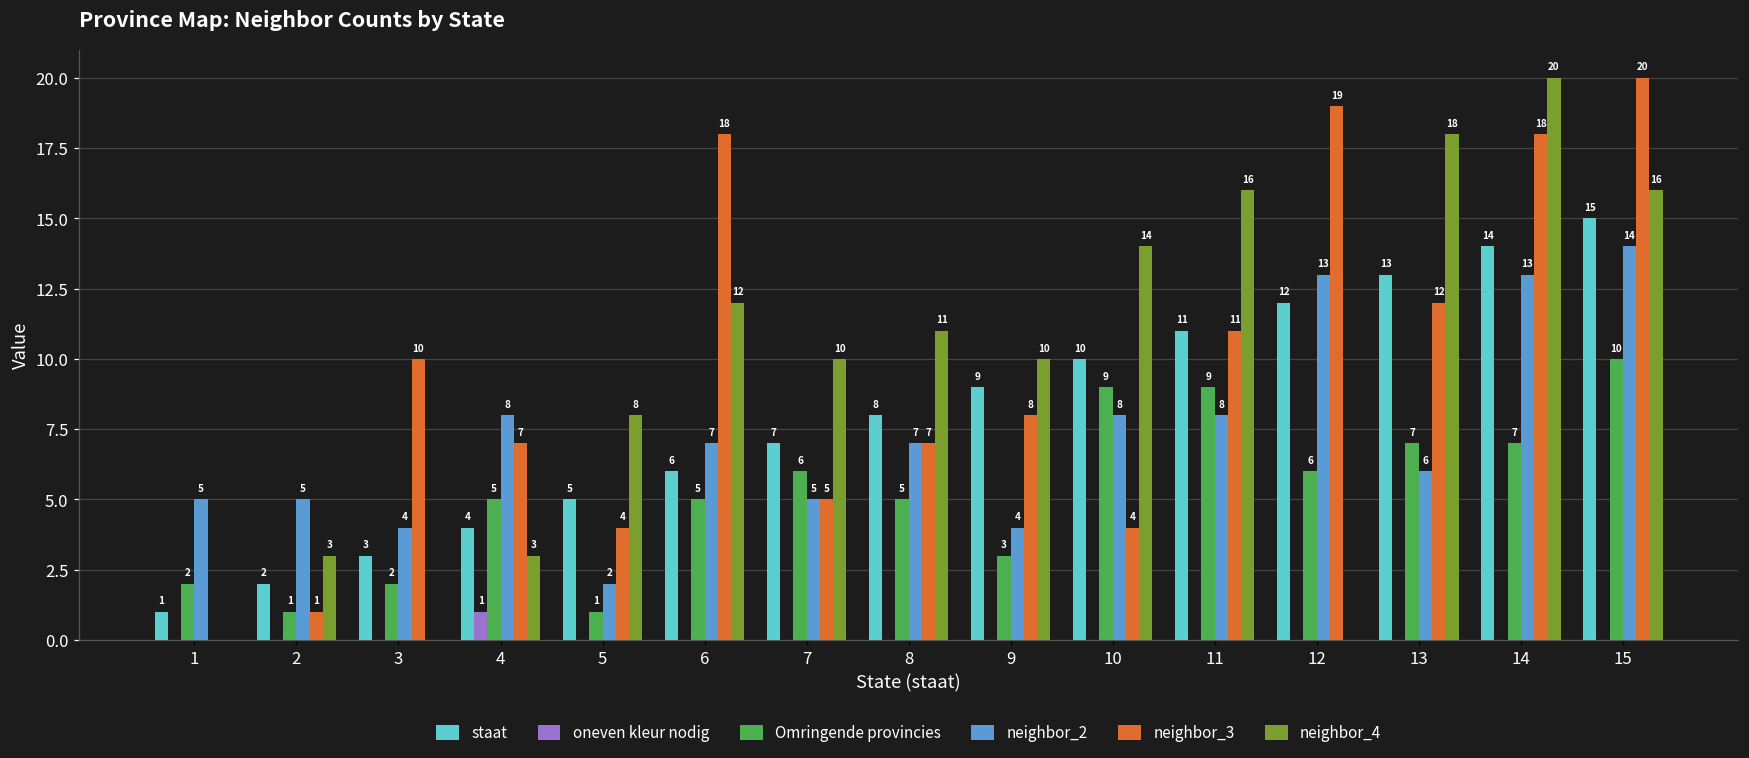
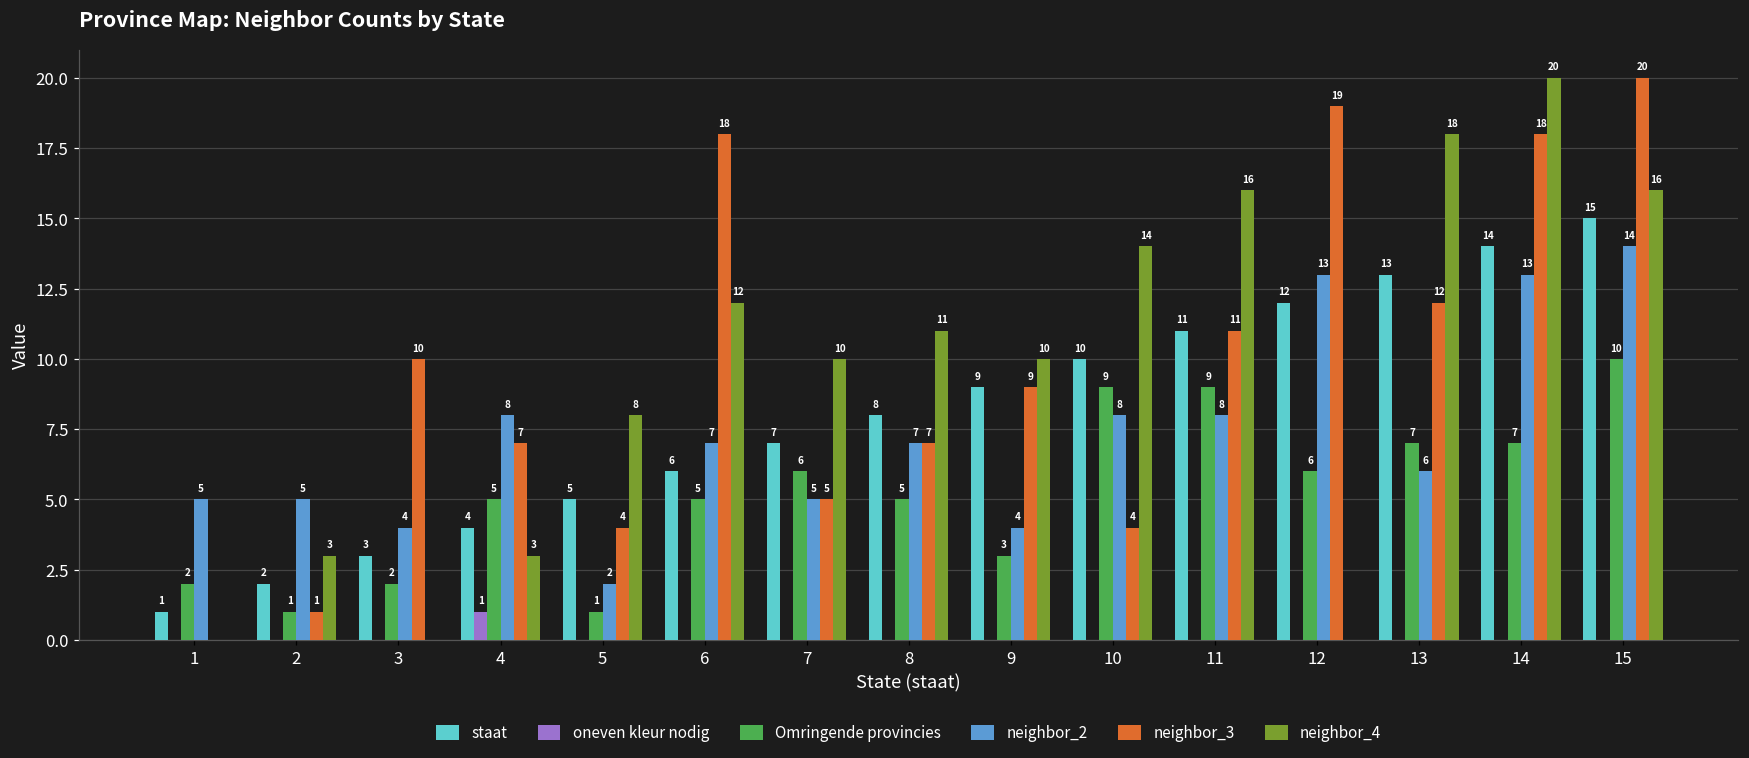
  {
    "oneven kleur nodig": {
      "4": 1
    },
    "neighbor_3": {
      "2": 1,
      "3": 10,
      "4": 7,
      "5": 4,
      "6": 18,
      "7": 5,
      "8": 7,
-     "9": 8,
+     "9": 9,
      "10": 4,
      "11": 11,
      "12": 19,
      "13": 12,
      "14": 18,
      "15": 20
    }
  }
